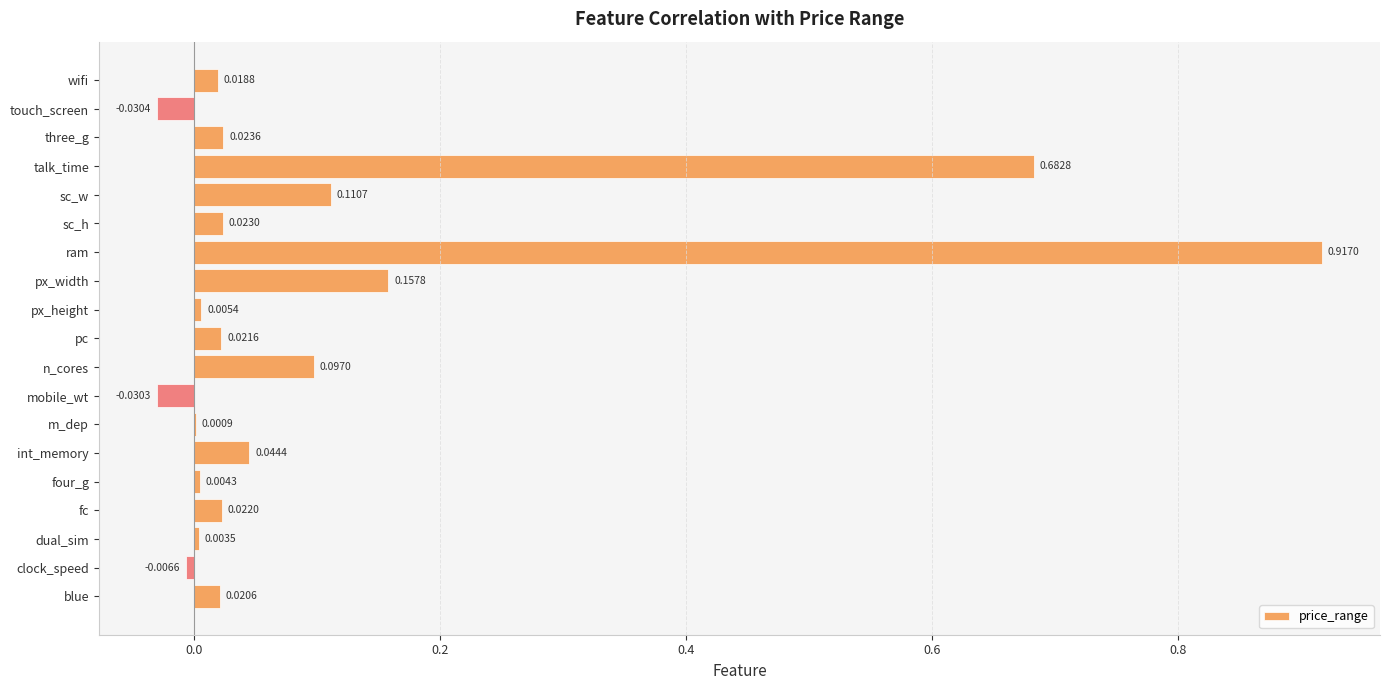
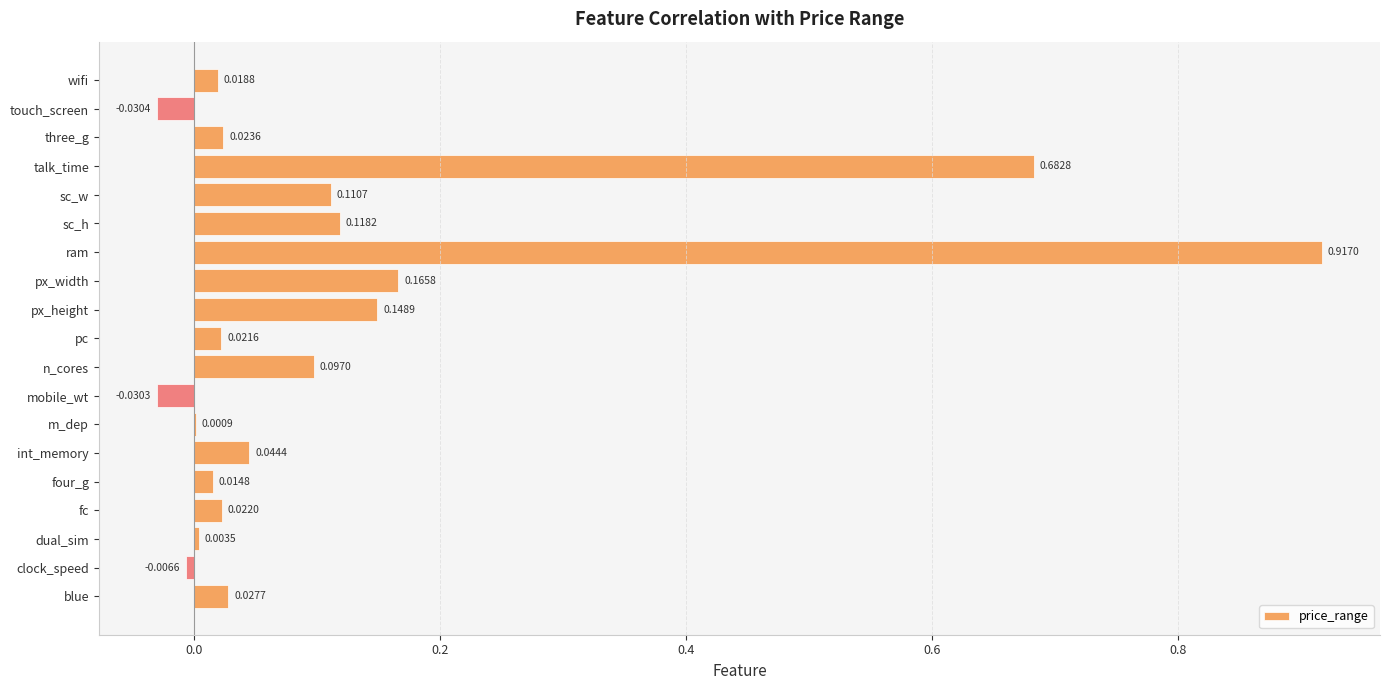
  {
    "wifi": 0.0188,
    "touch_screen": -0.0304,
    "three_g": 0.0236,
    "talk_time": 0.6828,
    "sc_w": 0.1107,
-   "sc_h": 0.0230,
+   "sc_h": 0.1182,
    "ram": 0.9170,
-   "px_width": 0.1578,
-   "px_height": 0.0054,
+   "px_width": 0.1658,
+   "px_height": 0.1489,
    "pc": 0.0216,
    "n_cores": 0.0970,
    "mobile_wt": -0.0303,
    "m_dep": 0.0009,
    "int_memory": 0.0444,
-   "four_g": 0.0043,
+   "four_g": 0.0148,
    "fc": 0.0220,
    "dual_sim": 0.0035,
    "clock_speed": -0.0066,
-   "blue": 0.0206
+   "blue": 0.0277
  }
